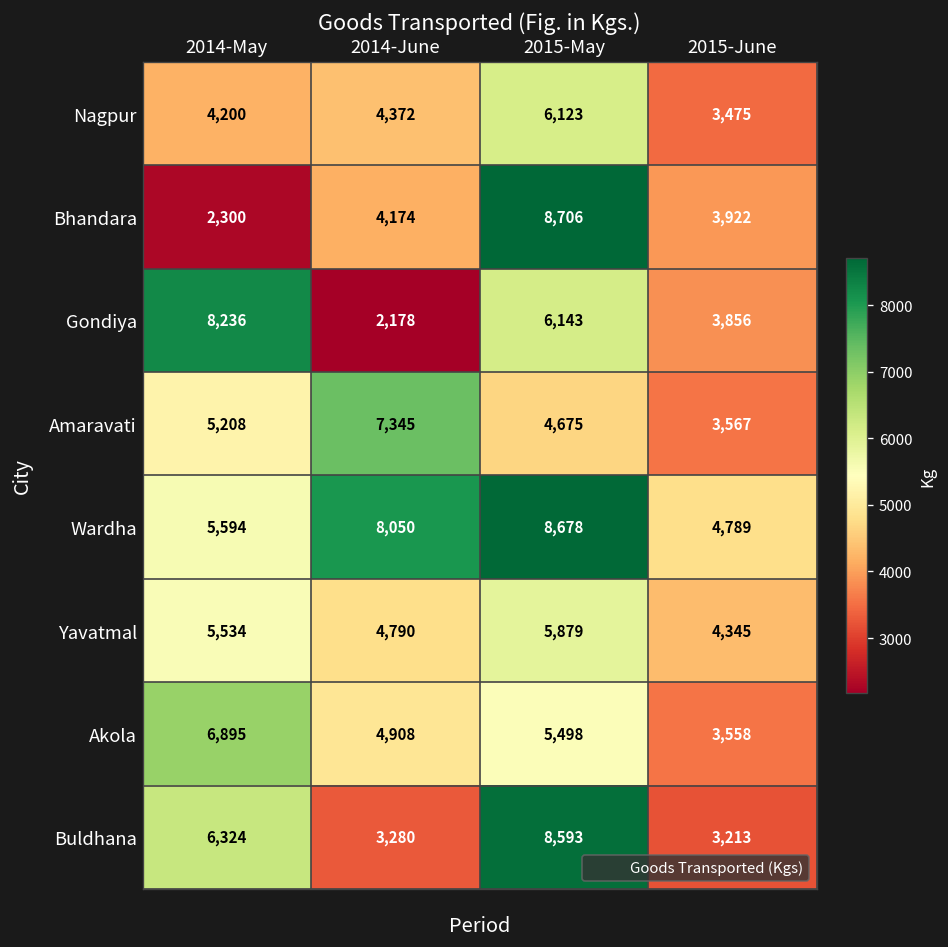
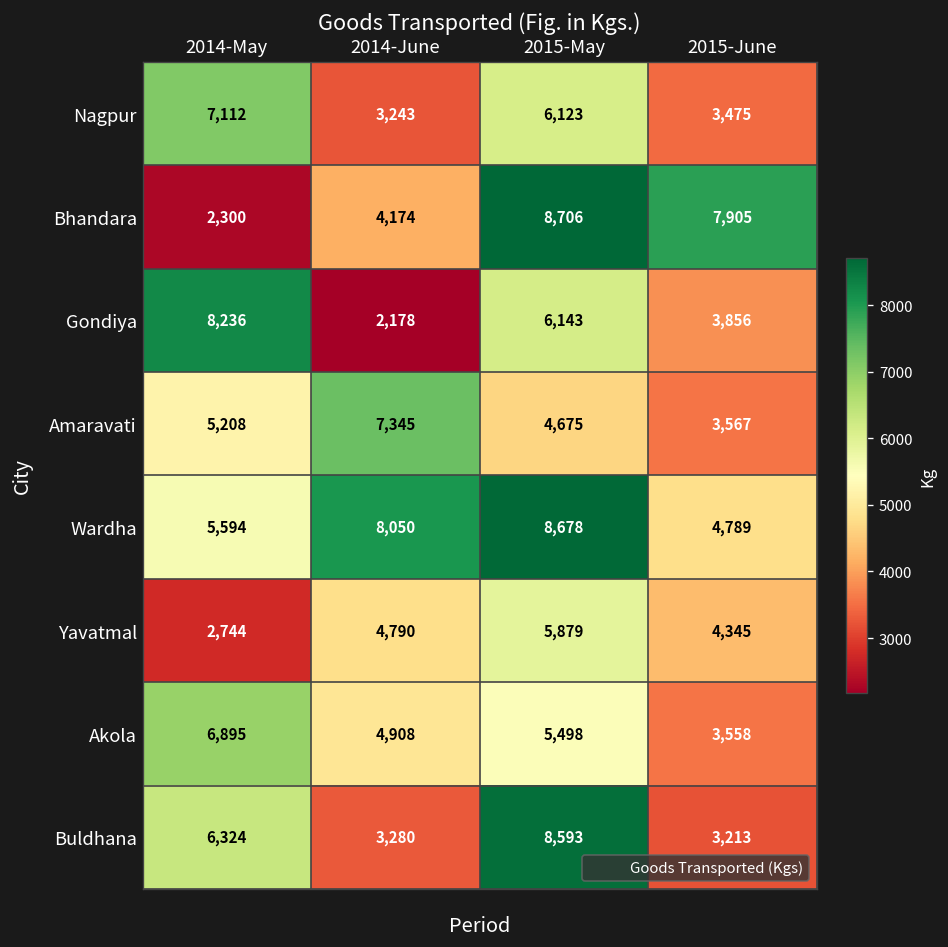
  {
    "Nagpur": {
-     "2014-May": "4,200",
-     "2014-June": "4,372",
+     "2014-May": "7,112",
+     "2014-June": "3,243",
      "2015-May": "6,123",
      "2015-June": "3,475"
    },
    "Bhandara": {
      "2014-May": "2,300",
      "2014-June": "4,174",
      "2015-May": "8,706",
-     "2015-June": "3,922"
+     "2015-June": "7,905"
    },
    "Gondiya": {
      "2014-May": "8,236",
      "2014-June": "2,178",
      "2015-May": "6,143",
      "2015-June": "3,856"
    },
    "Amaravati": {
      "2014-May": "5,208",
      "2014-June": "7,345",
      "2015-May": "4,675",
      "2015-June": "3,567"
    },
    "Wardha": {
      "2014-May": "5,594",
      "2014-June": "8,050",
      "2015-May": "8,678",
      "2015-June": "4,789"
    },
    "Yavatmal": {
-     "2014-May": "5,534",
+     "2014-May": "2,744",
      "2014-June": "4,790",
      "2015-May": "5,879",
      "2015-June": "4,345"
    },
    "Akola": {
      "2014-May": "6,895",
      "2014-June": "4,908",
      "2015-May": "5,498",
      "2015-June": "3,558"
    },
    "Buldhana": {
      "2014-May": "6,324",
      "2014-June": "3,280",
      "2015-May": "8,593",
      "2015-June": "3,213"
    }
  }
